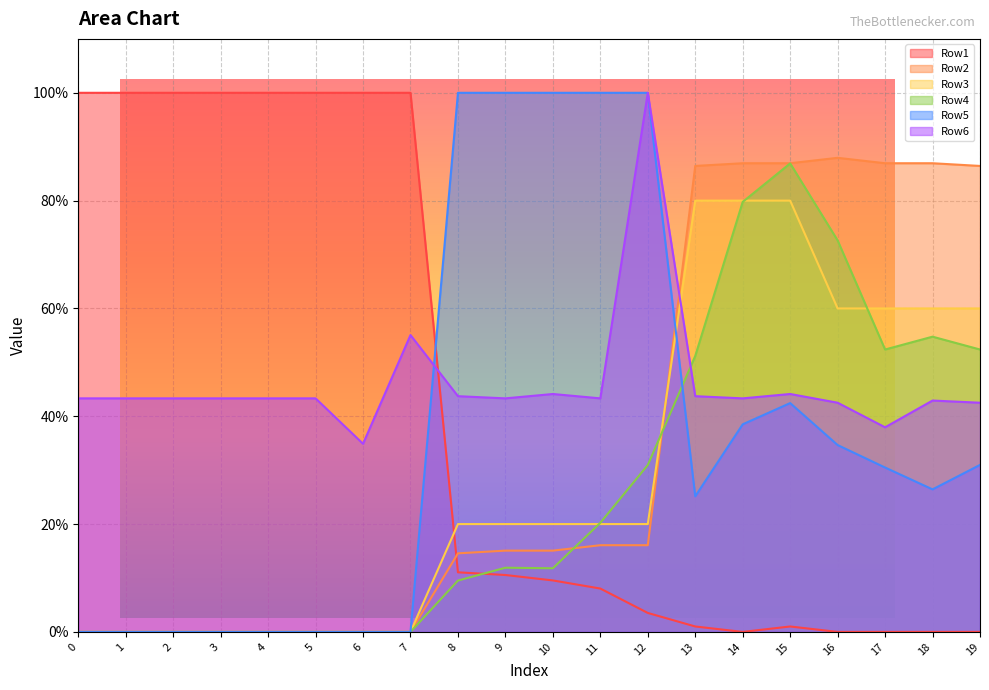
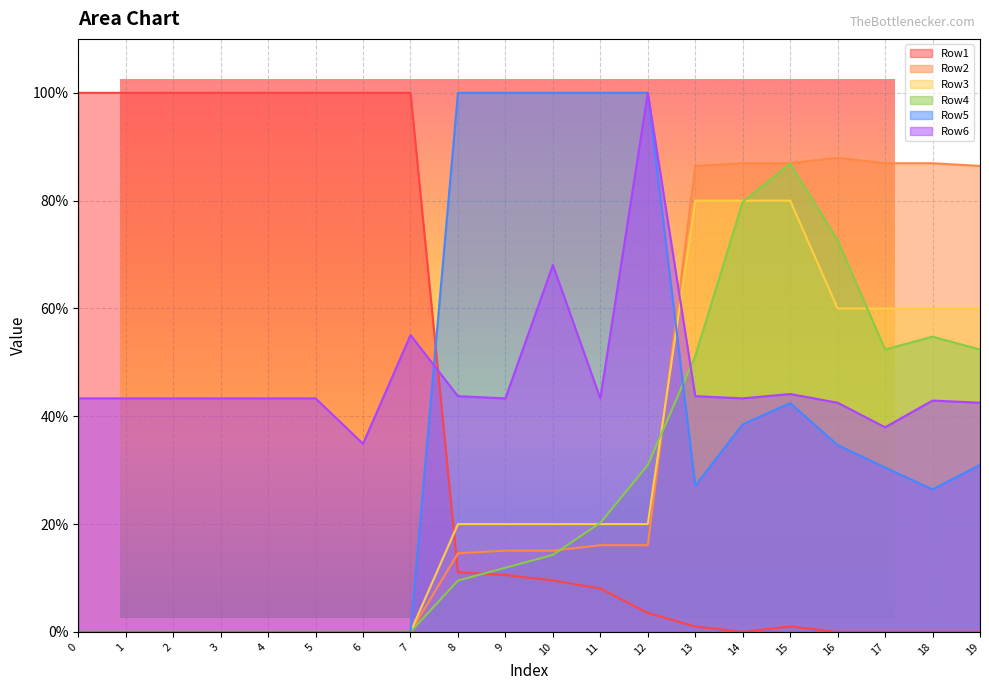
  {
    "Area Chart": {
      "Row4": {
        "8": "10%",
        "9": "12%",
-       "10": "12%",
+       "10": "14%",
        "12": "31%",
        "13": "51%",
        "16": "73%",
        "17": "52%",
        "18": "55%",
        "19": "52%"
      },
      "Row5": {
        "8": "100%",
        "9": "100%",
        "10": "100%",
        "11": "100%",
-       "13": "25%",
+       "13": "27%",
        "14": "39%",
        "15": "42%",
        "16": "35%",
        "17": "30%",
        "18": "26%",
        "19": "31%"
      },
      "Row6": {
        "0": "43%",
        "1": "43%",
        "2": "43%",
        "3": "43%",
        "4": "43%",
        "5": "43%",
        "6": "35%",
        "7": "55%",
        "8": "44%",
        "9": "43%",
-       "10": "44%",
+       "10": "68%",
        "11": "43%",
        "13": "44%",
        "14": "43%",
        "15": "44%",
        "16": "43%",
        "17": "38%",
        "18": "43%",
        "19": "43%"
      }
    }
  }
